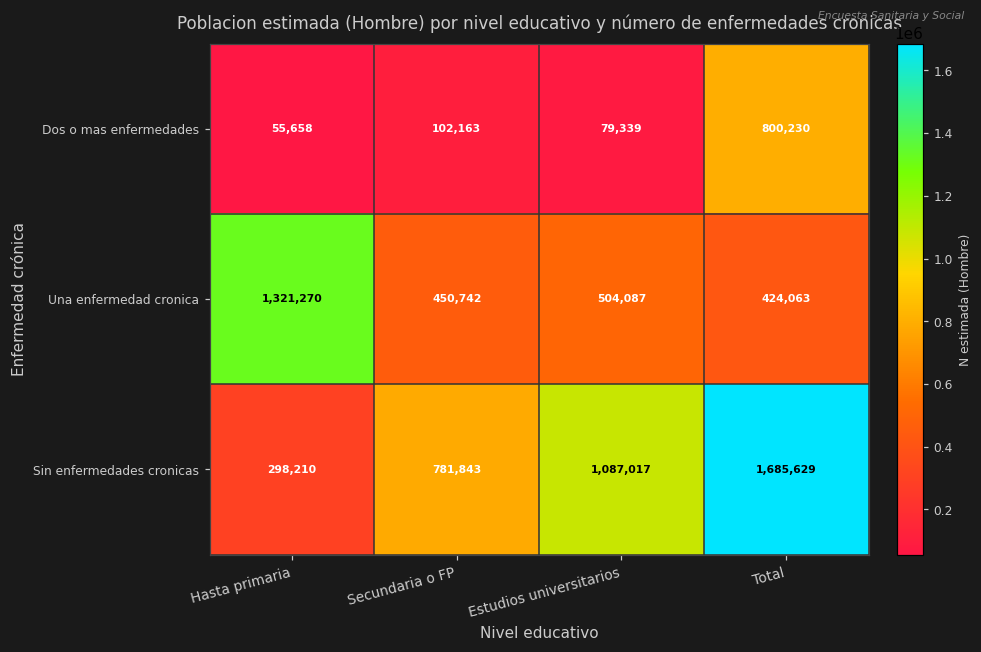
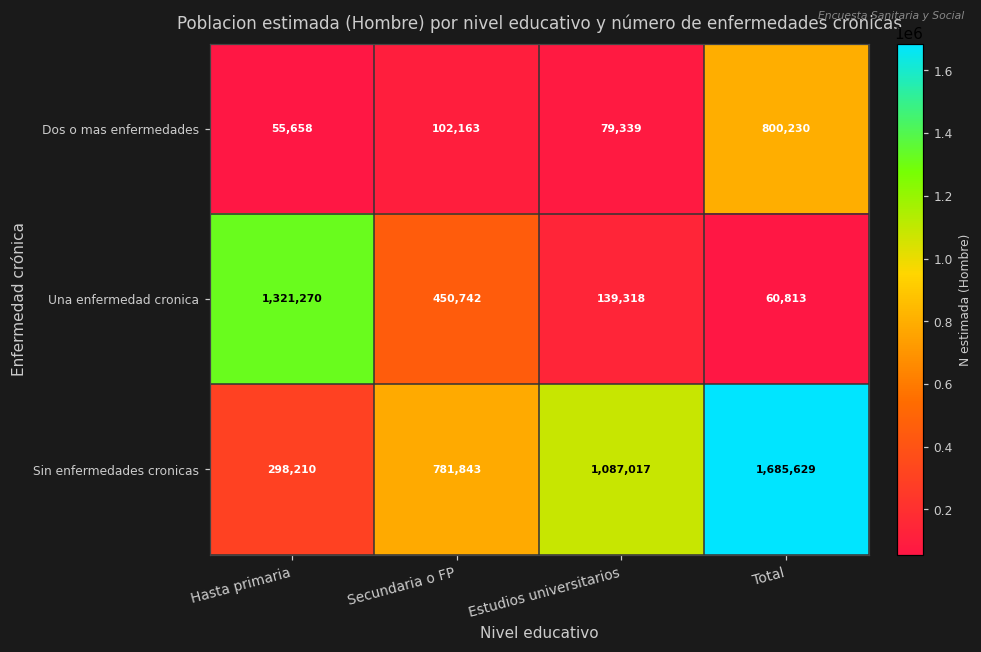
  {
    "Dos o mas enfermedades": {
      "Hasta primaria": "55,658",
      "Secundaria o FP": "102,163",
      "Estudios universitarios": "79,339",
      "Total": "800,230"
    },
    "Una enfermedad cronica": {
      "Hasta primaria": "1,321,270",
      "Secundaria o FP": "450,742",
-     "Estudios universitarios": "504,087",
-     "Total": "424,063"
+     "Estudios universitarios": "139,318",
+     "Total": "60,813"
    },
    "Sin enfermedades cronicas": {
      "Hasta primaria": "298,210",
      "Secundaria o FP": "781,843",
      "Estudios universitarios": "1,087,017",
      "Total": "1,685,629"
    }
  }
